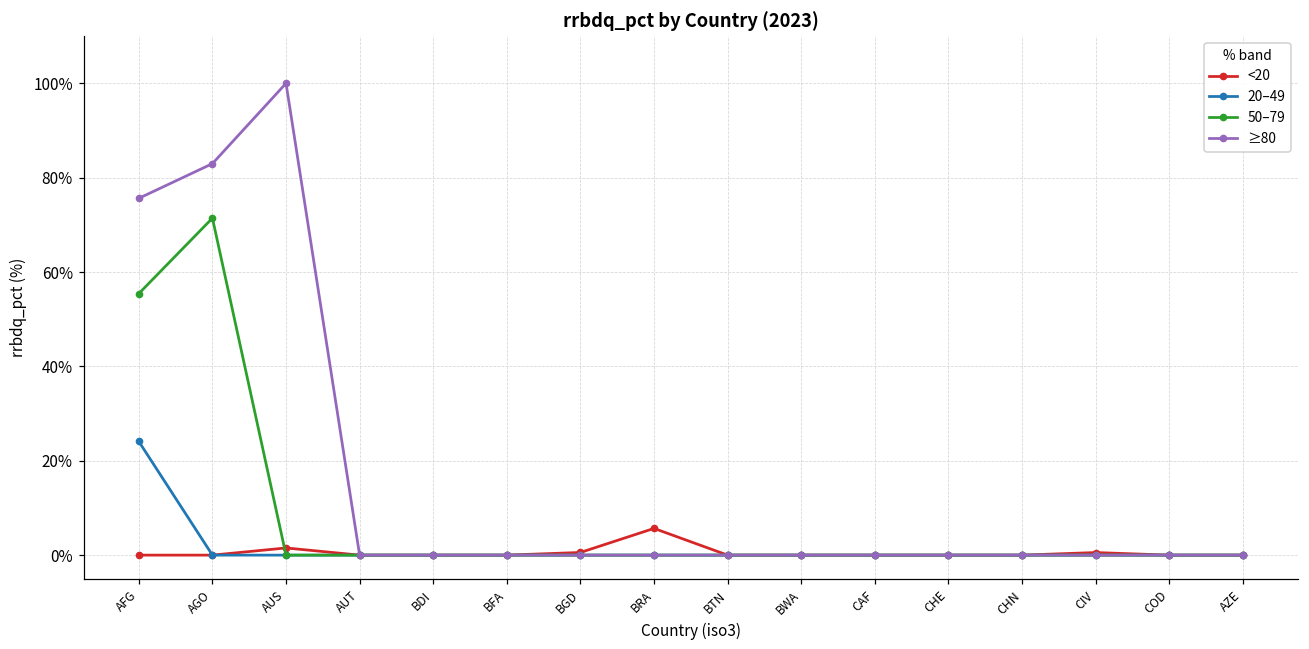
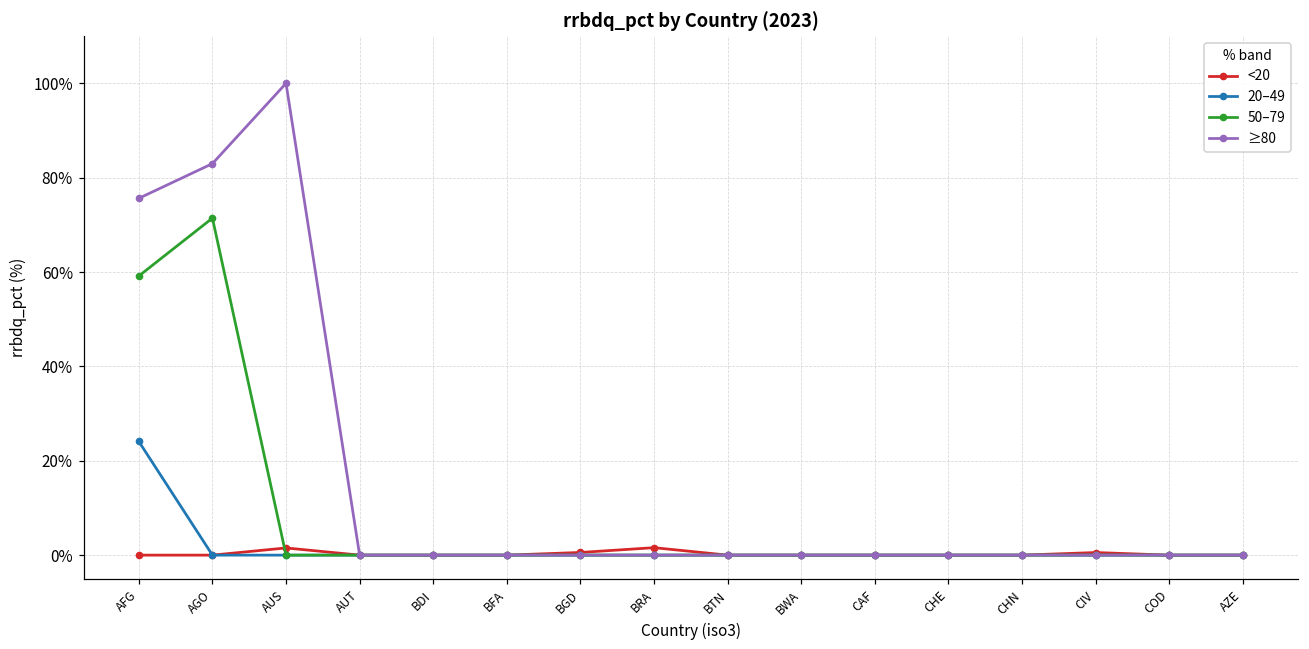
  {
    "<20": {
      "AFG": "0%",
      "AUS": "2%",
-     "BRA": "6%"
+     "BRA": "2%"
    },
    "20–49": {
      "AFG": "24%"
    },
    "50–79": {
-     "AFG": "55%",
+     "AFG": "59%",
      "AGO": "71%"
    },
    "≥80": {
      "AFG": "76%",
      "AGO": "83%",
      "AUS": "100%"
    }
  }
